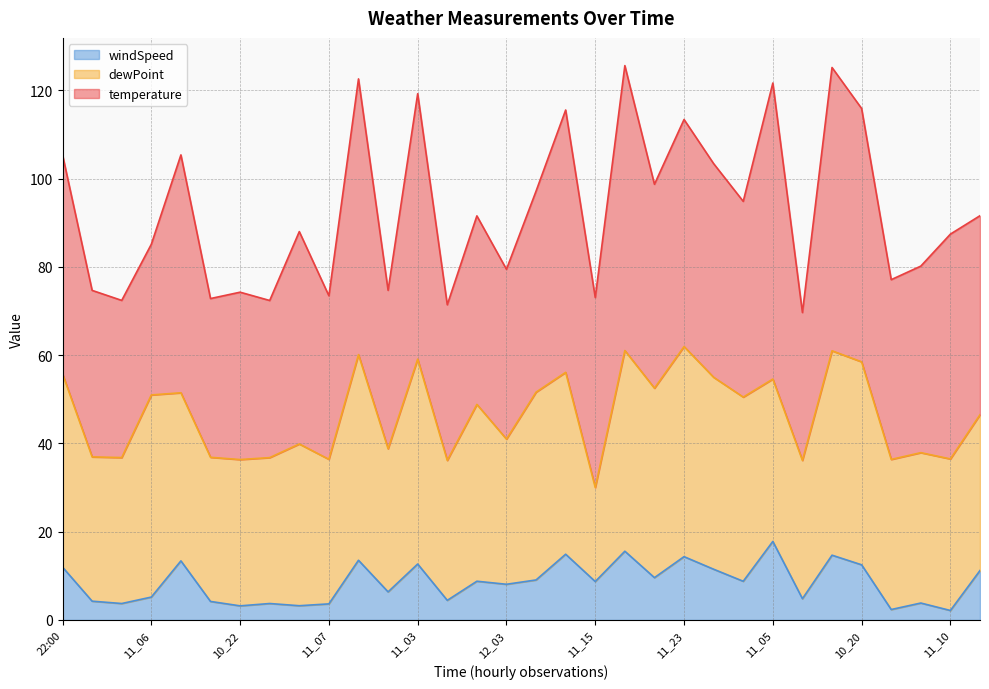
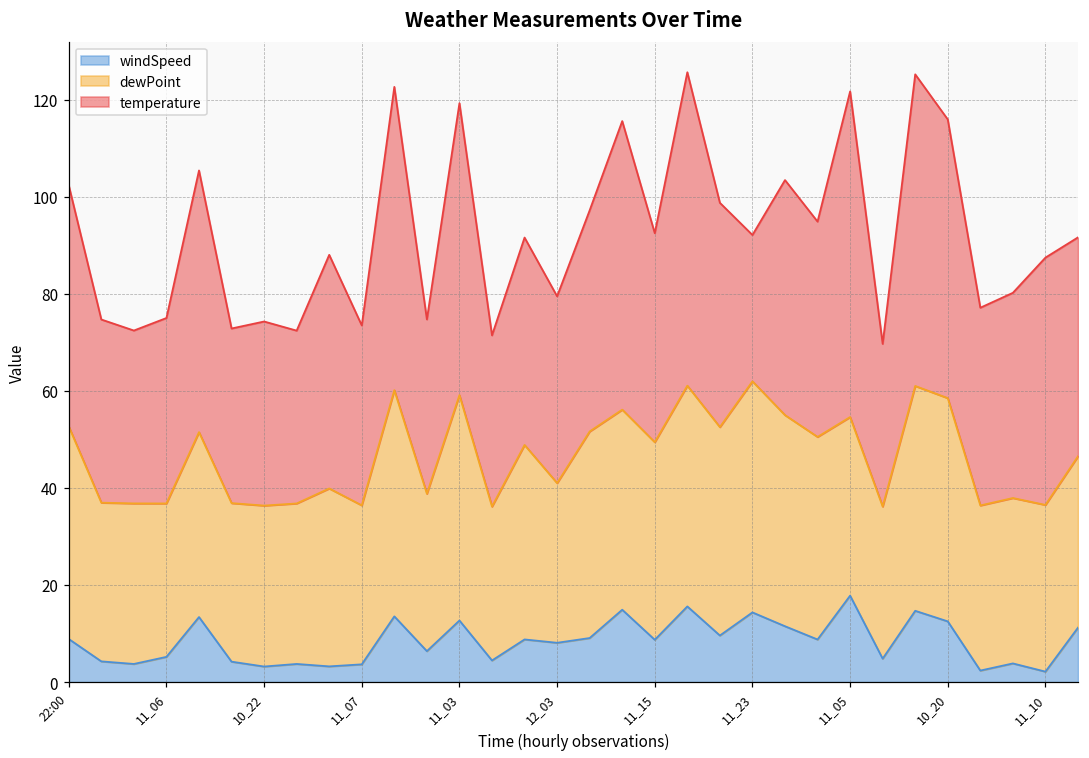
  {
    "windSpeed": {
-     "22:00": 12,
+     "22:00": 9,
      "11_06": 5,
      "10_22": 3,
      "11_07": 4,
      "11_03": 13,
      "12_03": 8,
      "11_15": 9,
      "11_23": 14,
      "11_05": 18,
      "10_20": 13,
      "11_10": 2
    },
    "dewPoint": {
      "22:00": 44,
-     "11_06": 46,
+     "11_06": 32,
      "10_22": 33,
      "11_07": 33,
      "11_03": 46,
      "12_03": 33,
-     "11_15": 21,
+     "11_15": 41,
      "11_23": 48,
      "11_05": 37,
      "10_20": 46,
      "11_10": 34
    },
    "temperature": {
      "22:00": 50,
-     "11_06": 34,
+     "11_06": 38,
      "10_22": 38,
      "11_07": 37,
      "11_03": 60,
      "12_03": 38,
      "11_15": 43,
-     "11_23": 51,
+     "11_23": 30,
      "11_05": 67,
      "10_20": 57,
      "11_10": 51
    }
  }
